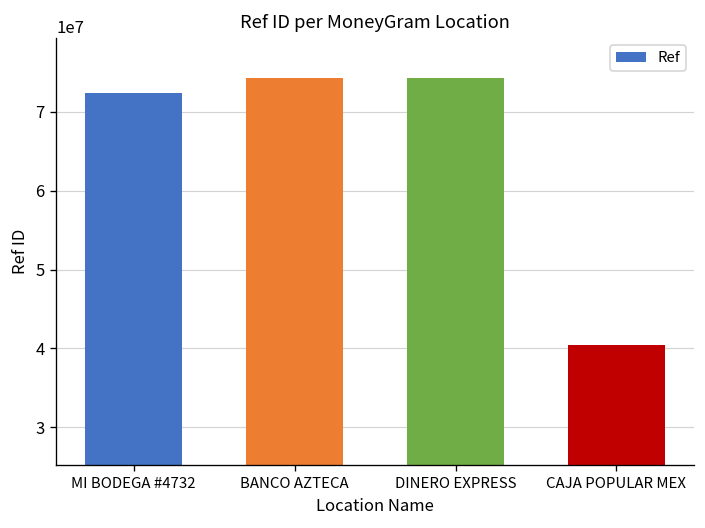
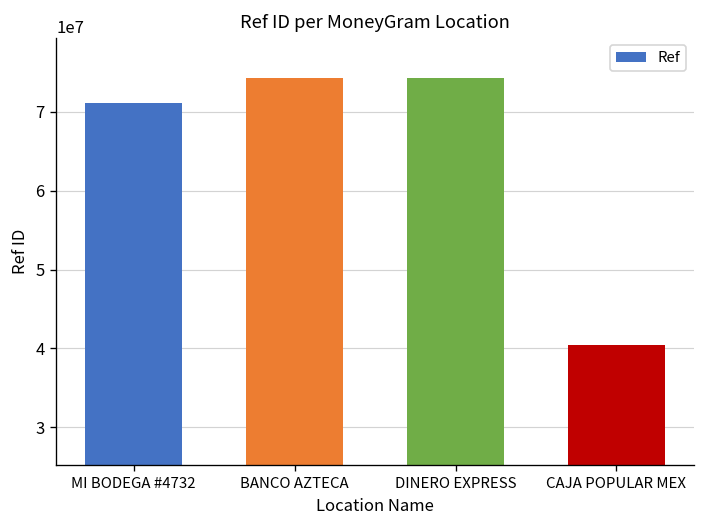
  {
-   "MI BODEGA #4732": 72000000,
+   "MI BODEGA #4732": 71000000,
    "BANCO AZTECA": 74000000,
    "DINERO EXPRESS": 74000000,
    "CAJA POPULAR MEX": 40000000
  }
